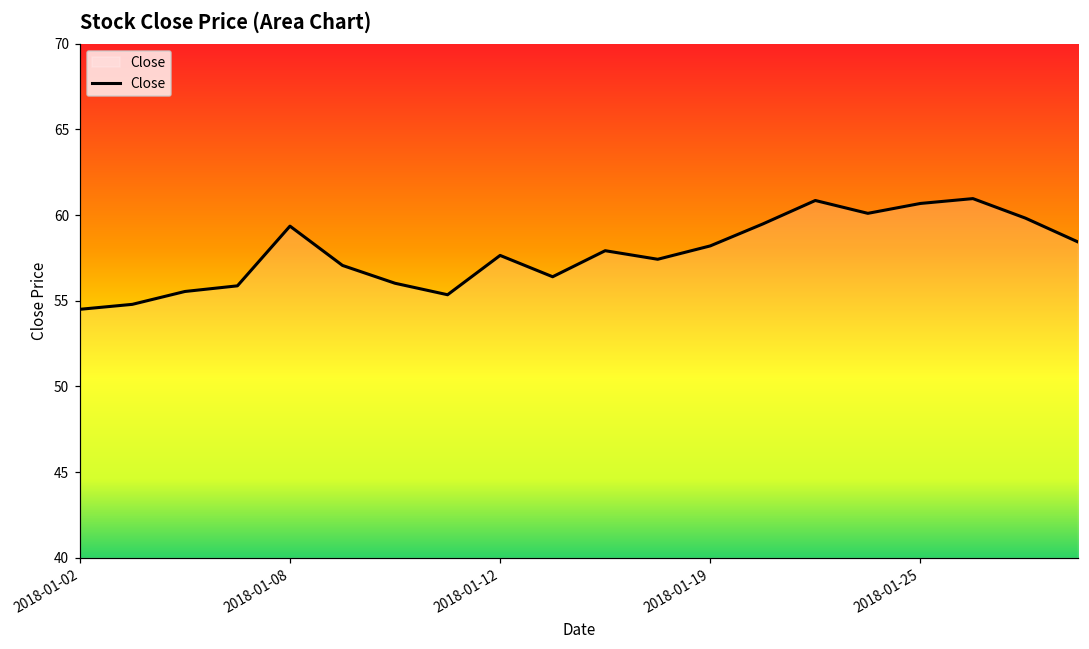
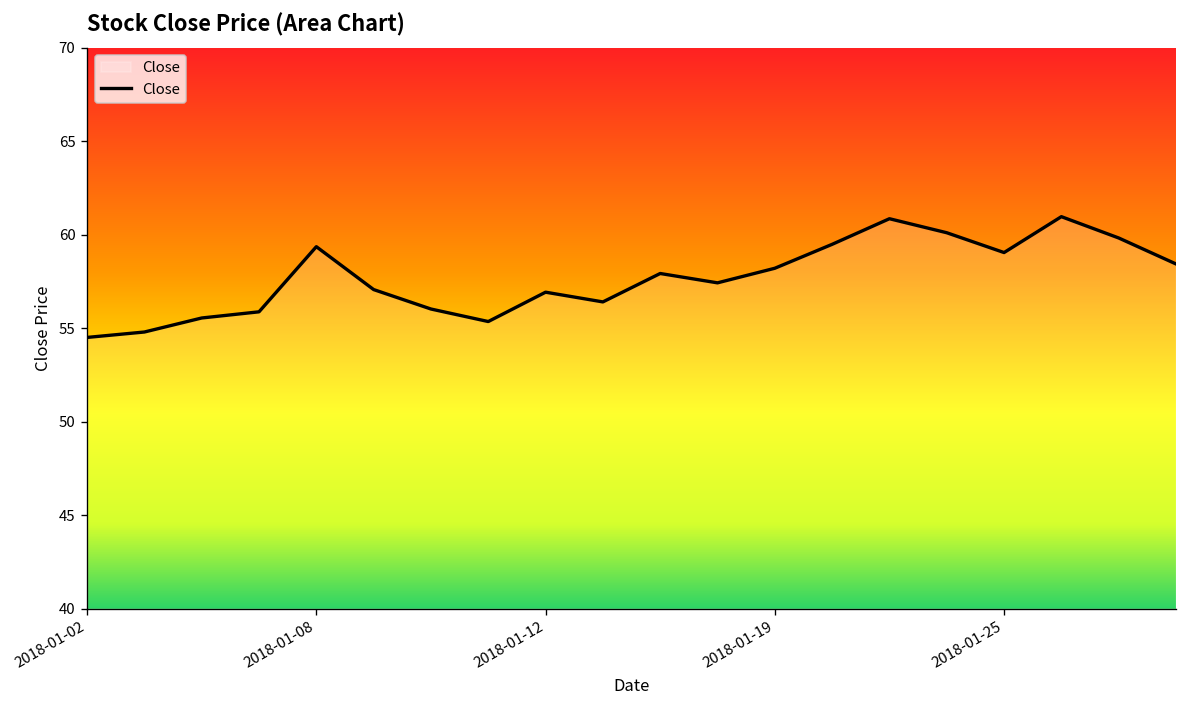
  {
    "2018-01-02": 54.5,
    "2018-01-08": 59.4,
-   "2018-01-12": 57.6,
+   "2018-01-12": 56.9,
    "2018-01-19": 58.2,
-   "2018-01-25": 60.7
+   "2018-01-25": 59.0
  }
